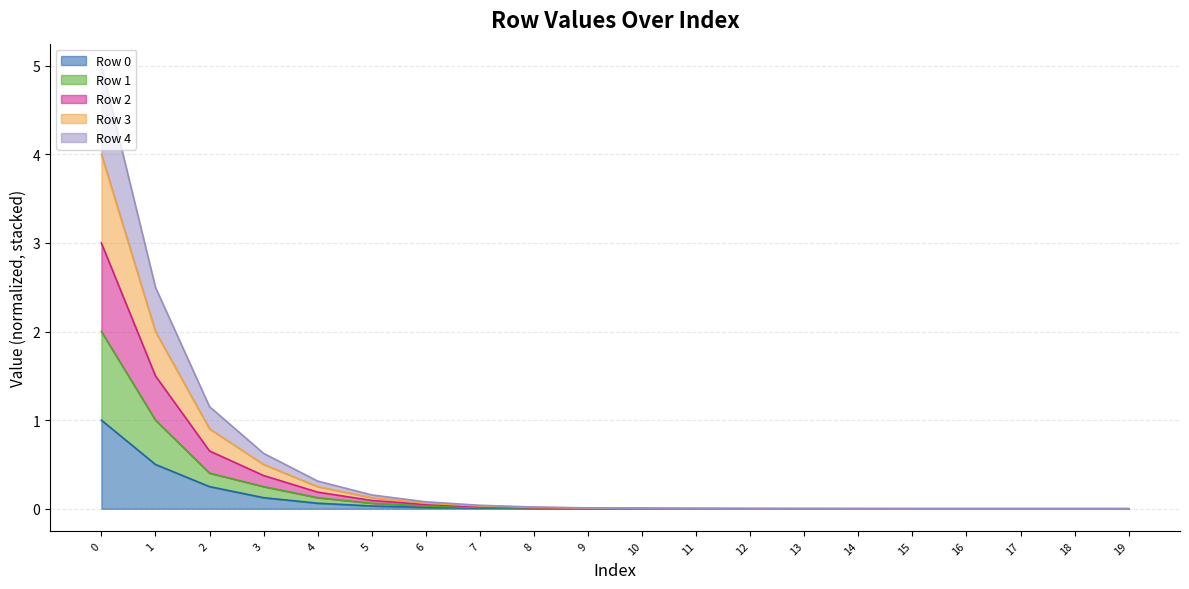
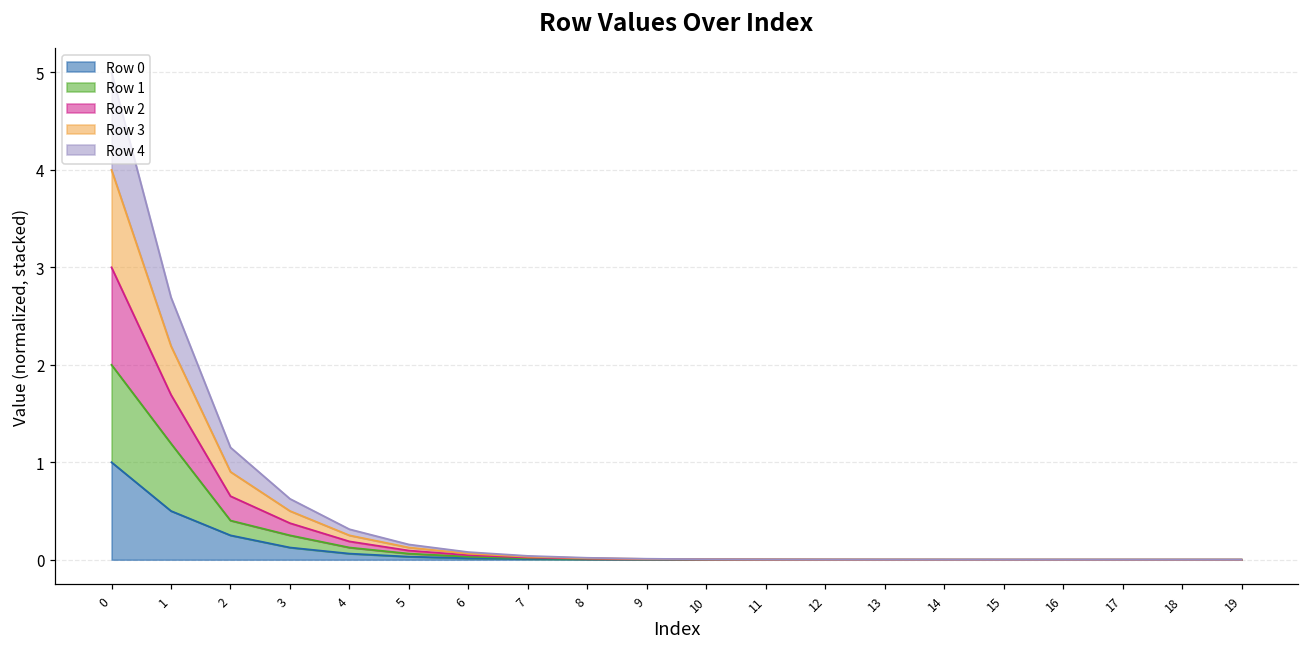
  {
    "Row 0": {
      "0": 1.0,
      "1": 0.5,
      "2": 0.3,
      "3": 0.1,
      "4": 0.1,
      "5": 0.0
    },
    "Row 1": {
      "0": 1.0,
-     "1": 0.5,
+     "1": 0.7,
      "2": 0.2,
      "3": 0.1,
      "4": 0.1,
      "5": 0.0
    },
    "Row 2": {
      "0": 1.0,
      "1": 0.5,
      "2": 0.3,
      "3": 0.1,
      "4": 0.1,
      "5": 0.0
    },
    "Row 3": {
      "0": 1.0,
      "1": 0.5,
      "2": 0.3,
      "3": 0.1,
      "4": 0.1,
      "5": 0.0
    },
    "Row 4": {
      "1": 0.5,
      "2": 0.3,
      "3": 0.1,
      "4": 0.1,
      "5": 0.0
    }
  }
